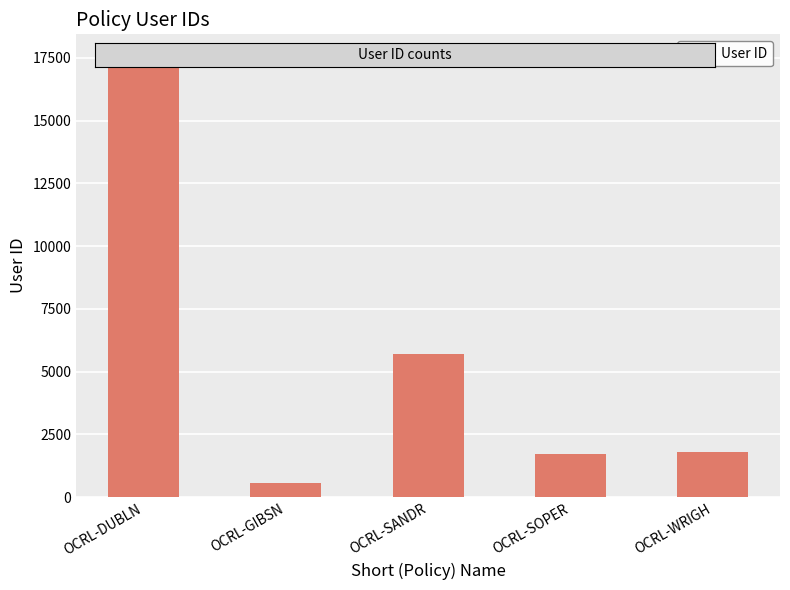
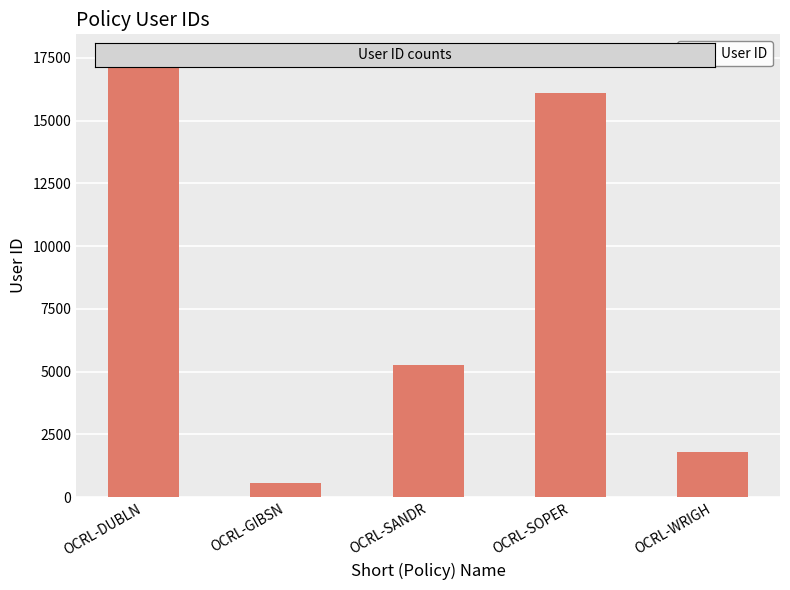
  {
    "OCRL-DUBLN": 17600,
    "OCRL-GIBSN": 600,
-   "OCRL-SANDR": 5700,
-   "OCRL-SOPER": 1700,
+   "OCRL-SANDR": 5300,
+   "OCRL-SOPER": 16100,
    "OCRL-WRIGH": 1800
  }
